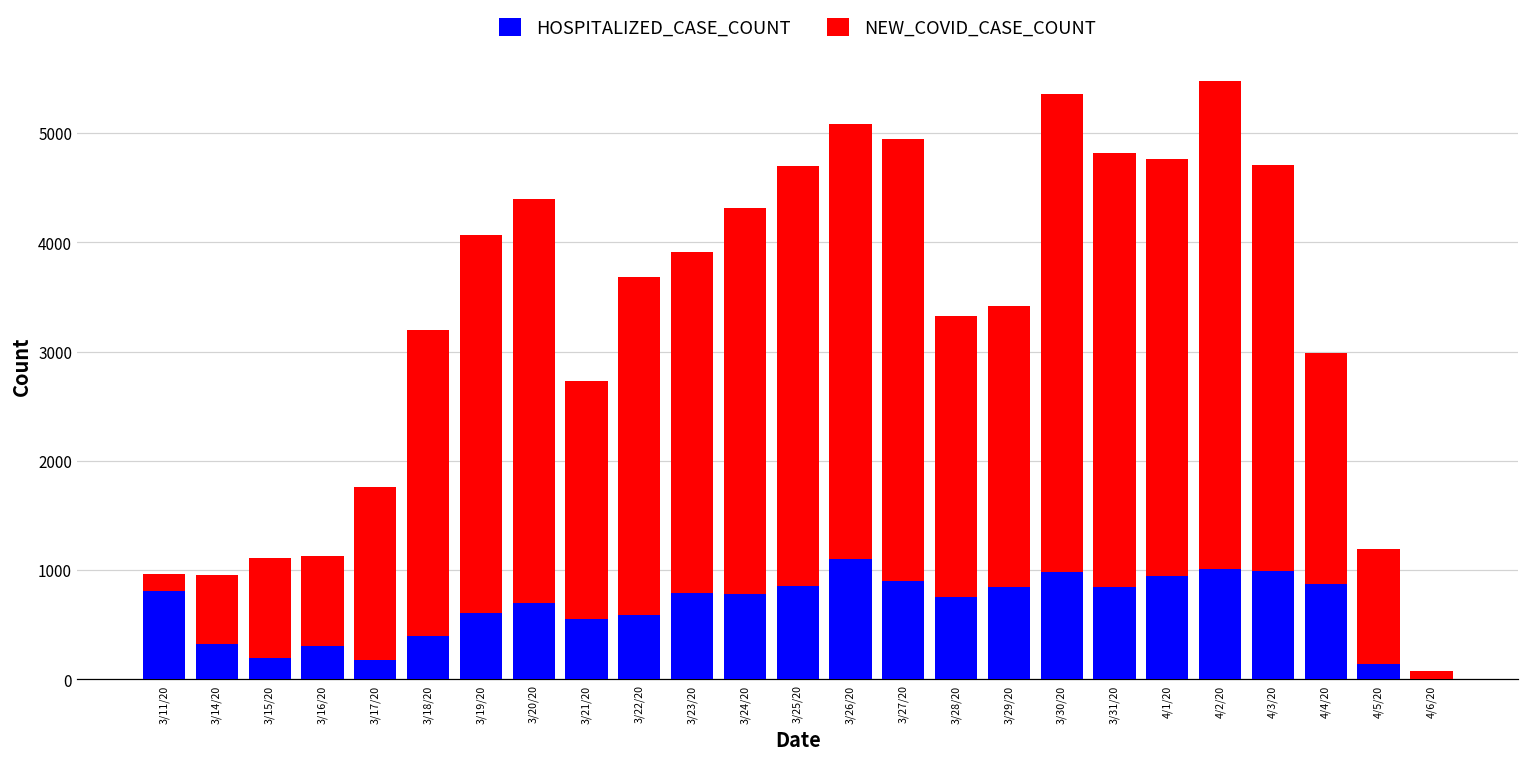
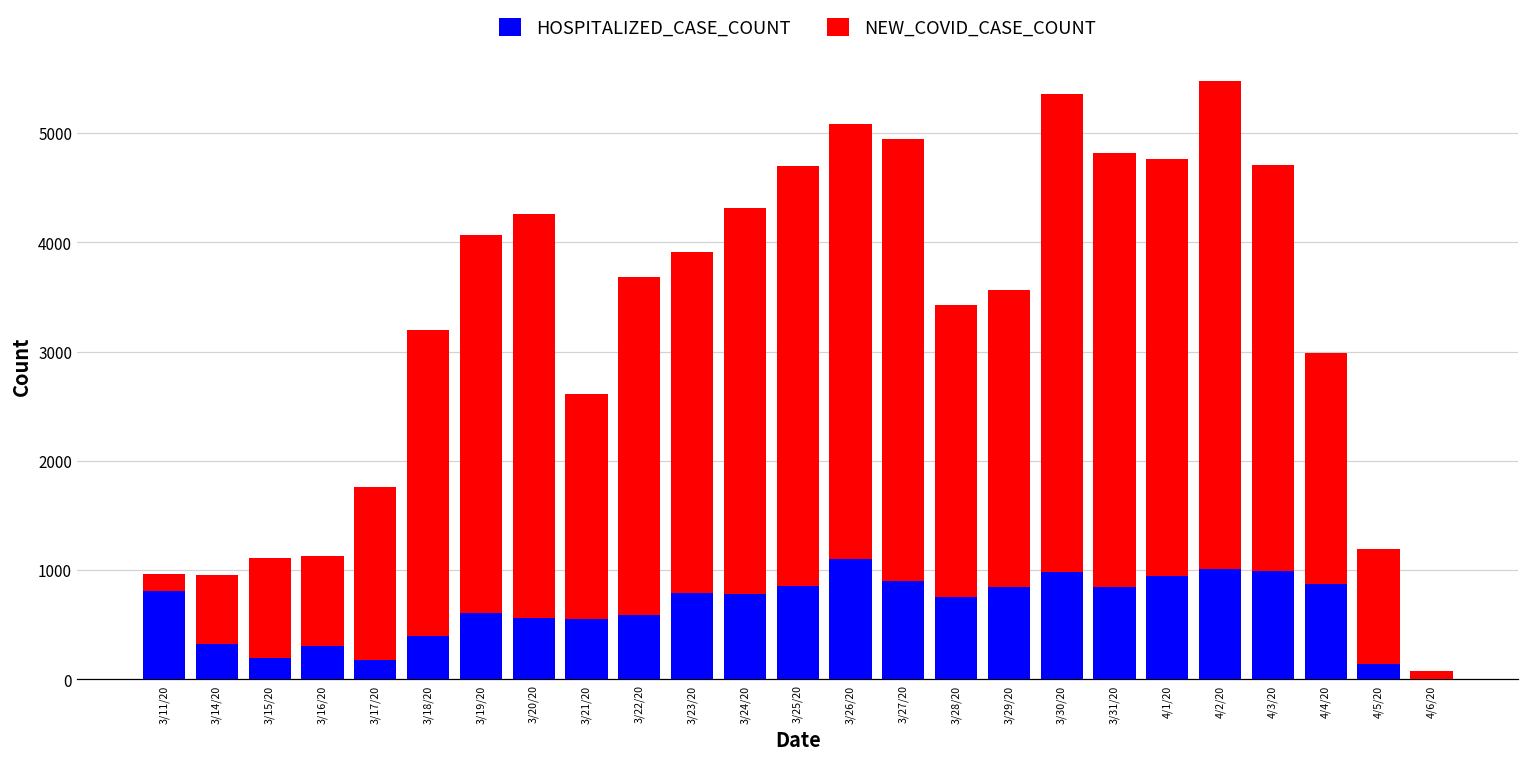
  {
    "HOSPITALIZED_CASE_COUNT": {
      "3/11/20": 800,
      "3/14/20": 300,
      "3/15/20": 200,
      "3/16/20": 300,
      "3/17/20": 200,
      "3/18/20": 400,
      "3/19/20": 600,
-     "3/20/20": 700,
+     "3/20/20": 600,
      "3/21/20": 600,
      "3/22/20": 600,
      "3/23/20": 800,
      "3/24/20": 800,
      "3/25/20": 900,
      "3/26/20": 1100,
      "3/27/20": 900,
      "3/28/20": 800,
      "3/29/20": 800,
      "3/30/20": 1000,
      "3/31/20": 800,
      "4/1/20": 900,
      "4/2/20": 1000,
      "4/3/20": 1000,
      "4/4/20": 900,
      "4/5/20": 100
    },
    "NEW_COVID_CASE_COUNT": {
      "3/11/20": 200,
      "3/14/20": 600,
      "3/15/20": 900,
      "3/16/20": 800,
      "3/17/20": 1600,
      "3/18/20": 2800,
      "3/19/20": 3500,
      "3/20/20": 3700,
-     "3/21/20": 2200,
+     "3/21/20": 2100,
      "3/22/20": 3100,
      "3/23/20": 3100,
      "3/24/20": 3500,
      "3/25/20": 3800,
      "3/26/20": 4000,
      "3/27/20": 4000,
-     "3/28/20": 2600,
-     "3/29/20": 2600,
+     "3/28/20": 2700,
+     "3/29/20": 2700,
      "3/30/20": 4400,
      "3/31/20": 4000,
      "4/1/20": 3800,
      "4/2/20": 4500,
      "4/3/20": 3700,
      "4/4/20": 2100,
      "4/5/20": 1100,
      "4/6/20": 100
    }
  }
